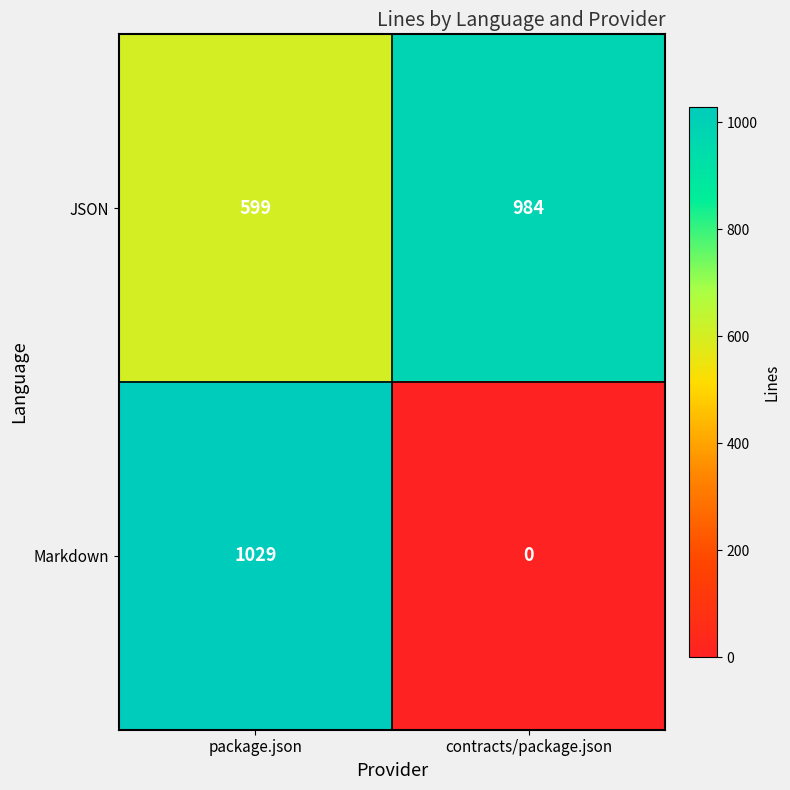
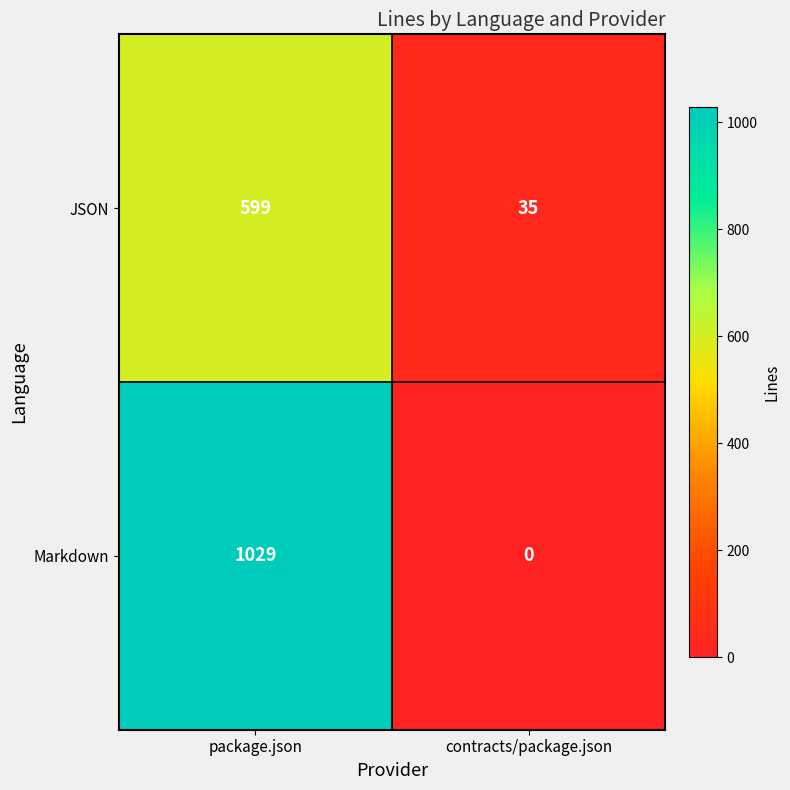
  {
    "JSON": {
      "package.json": 599,
-     "contracts/package.json": 984
+     "contracts/package.json": 35
    },
    "Markdown": {
      "package.json": 1029,
      "contracts/package.json": 0
    }
  }
